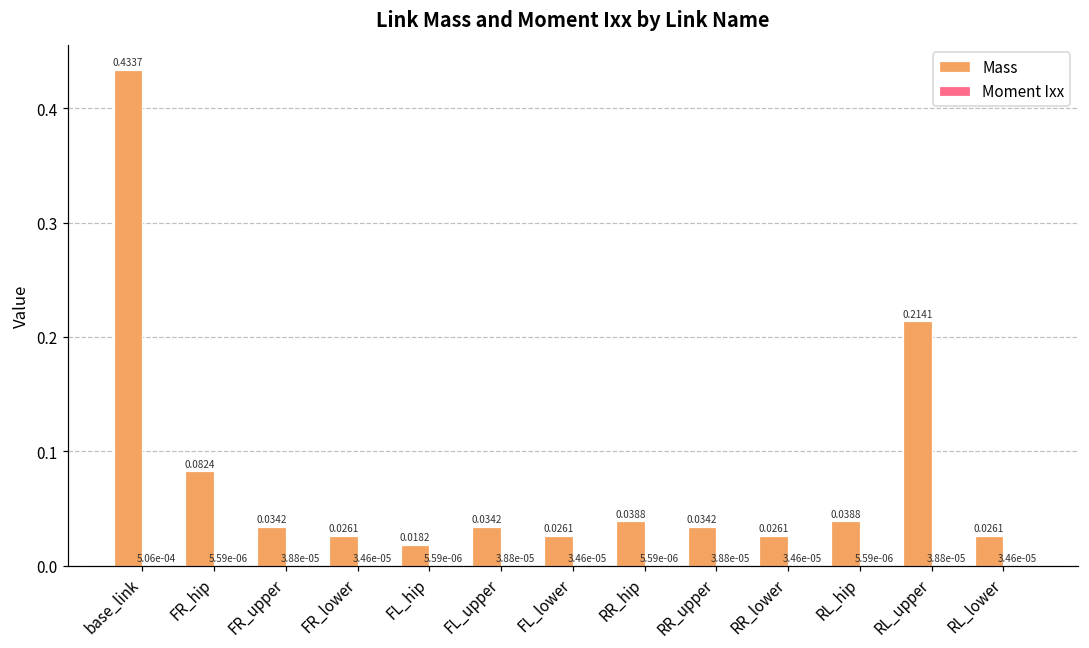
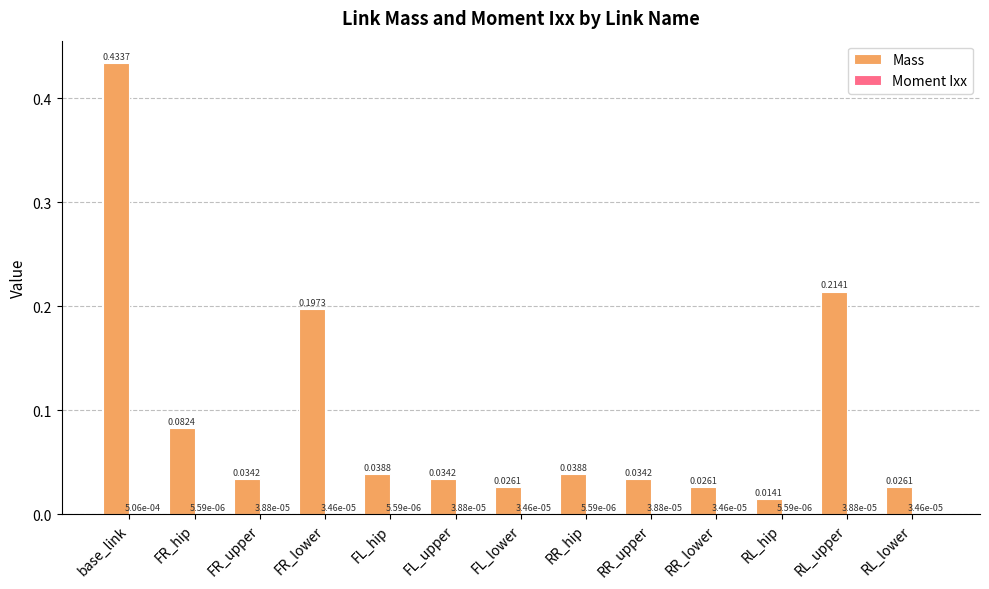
  {
    "Mass": {
      "base_link": "0.4337",
      "FR_hip": "0.0824",
      "FR_upper": "0.0342",
-     "FR_lower": "0.0261",
-     "FL_hip": "0.0182",
+     "FR_lower": "0.1973",
+     "FL_hip": "0.0388",
      "FL_upper": "0.0342",
      "FL_lower": "0.0261",
      "RR_hip": "0.0388",
      "RR_upper": "0.0342",
      "RR_lower": "0.0261",
-     "RL_hip": "0.0388",
+     "RL_hip": "0.0141",
      "RL_upper": "0.2141",
      "RL_lower": "0.0261"
    },
    "Moment Ixx": {
      "base_link": "5.06e-04",
      "FR_hip": "5.59e-06",
      "FR_upper": "3.88e-05",
      "FR_lower": "3.46e-05",
      "FL_hip": "5.59e-06",
      "FL_upper": "3.88e-05",
      "FL_lower": "3.46e-05",
      "RR_hip": "5.59e-06",
      "RR_upper": "3.88e-05",
      "RR_lower": "3.46e-05",
      "RL_hip": "5.59e-06",
      "RL_upper": "3.88e-05",
      "RL_lower": "3.46e-05"
    }
  }
